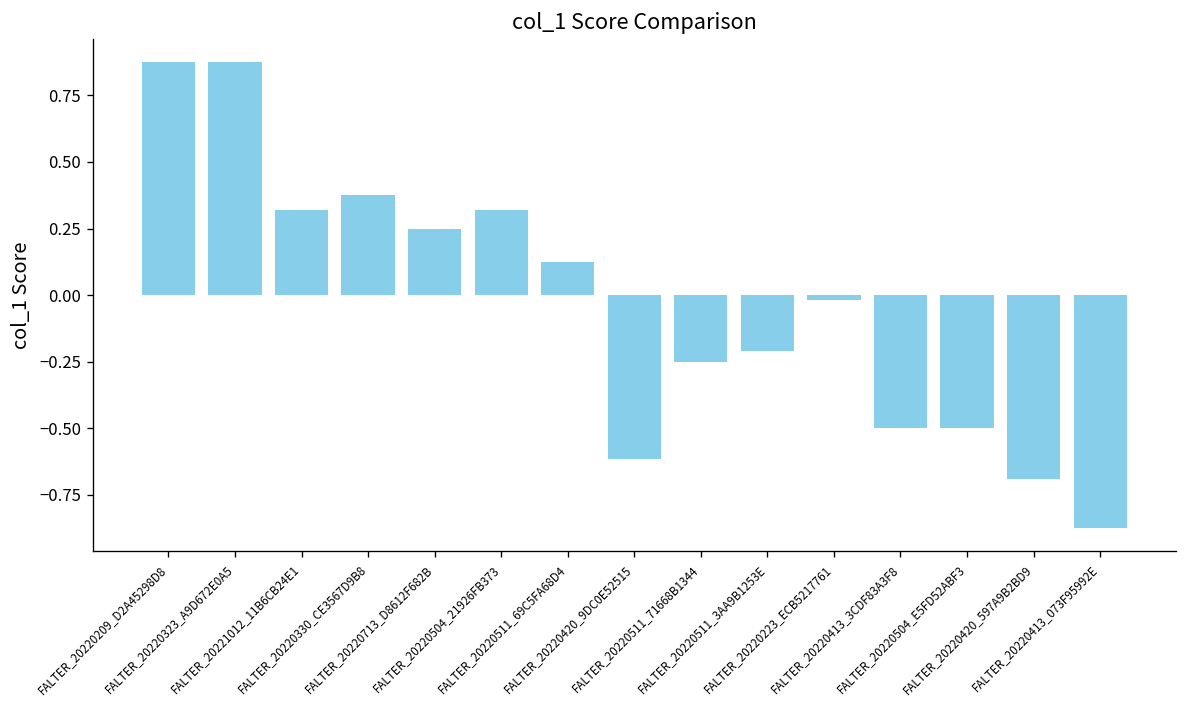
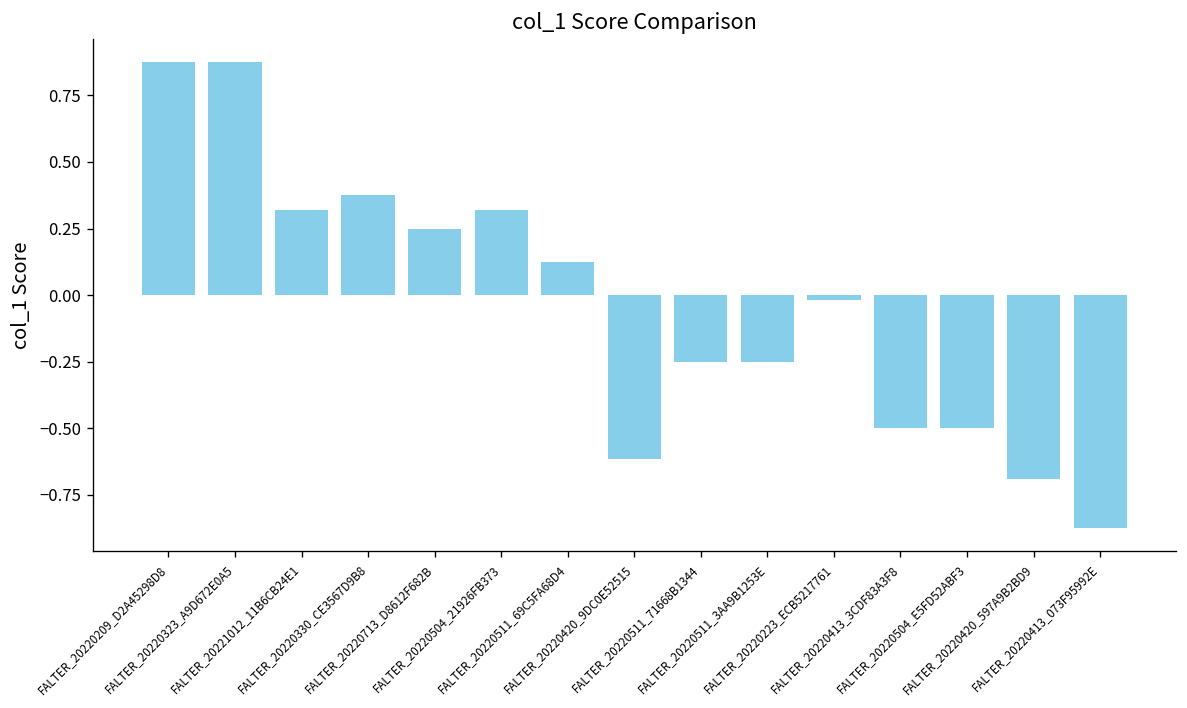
  {
    "FALTER_20220209_D2A45298D8": 0.88,
    "FALTER_20220323_A9D672E0A5": 0.88,
    "FALTER_20221012_11B6CB24E1": 0.32,
    "FALTER_20220330_CE3567D9B8": 0.38,
    "FALTER_20220713_D8612F682B": 0.25,
    "FALTER_20220504_21926FB373": 0.32,
    "FALTER_20220511_69C5FA68D4": 0.13,
    "FALTER_20220420_9DC0E52515": -0.62,
    "FALTER_20220511_71668B1344": -0.25,
-   "FALTER_20220511_3AA9B1253E": -0.21,
+   "FALTER_20220511_3AA9B1253E": -0.25,
    "FALTER_20220223_ECB5217761": -0.02,
    "FALTER_20220413_3CDF83A3F8": -0.50,
    "FALTER_20220504_E5FD52ABF3": -0.50,
    "FALTER_20220420_597A9B2BD9": -0.69,
    "FALTER_20220413_073F95992E": -0.88
  }
